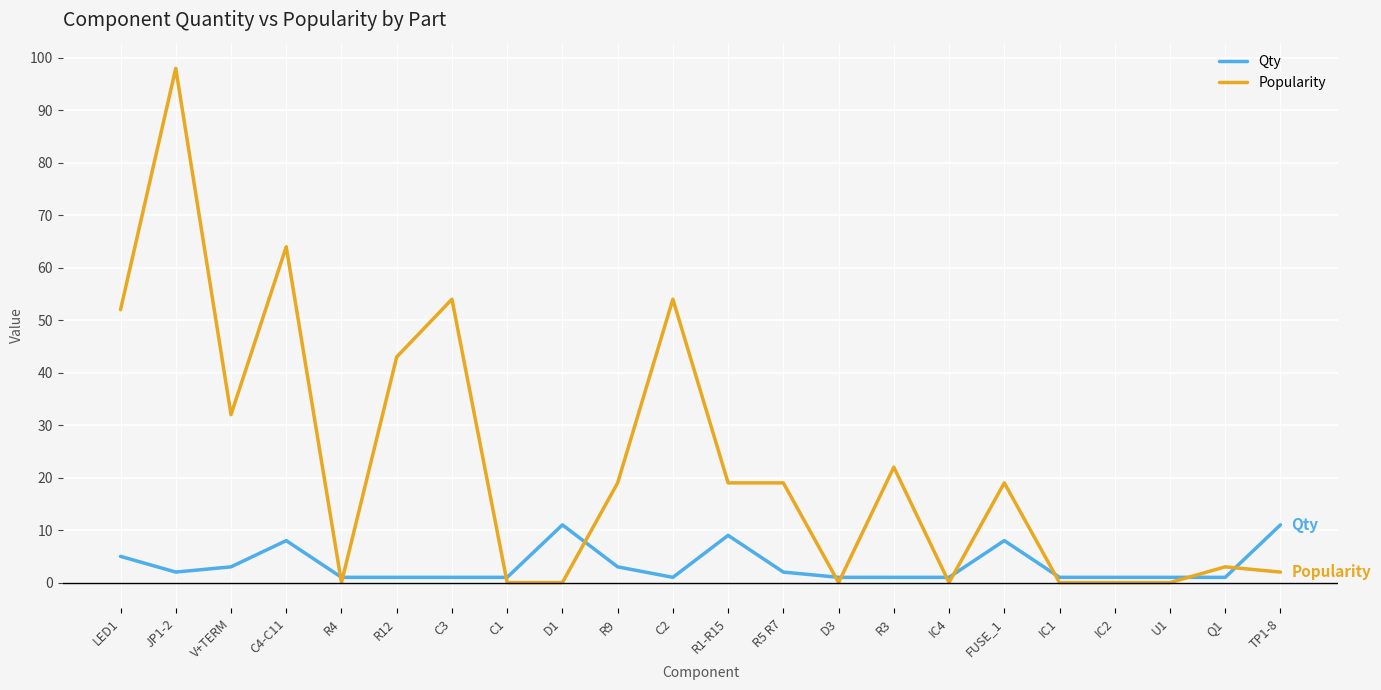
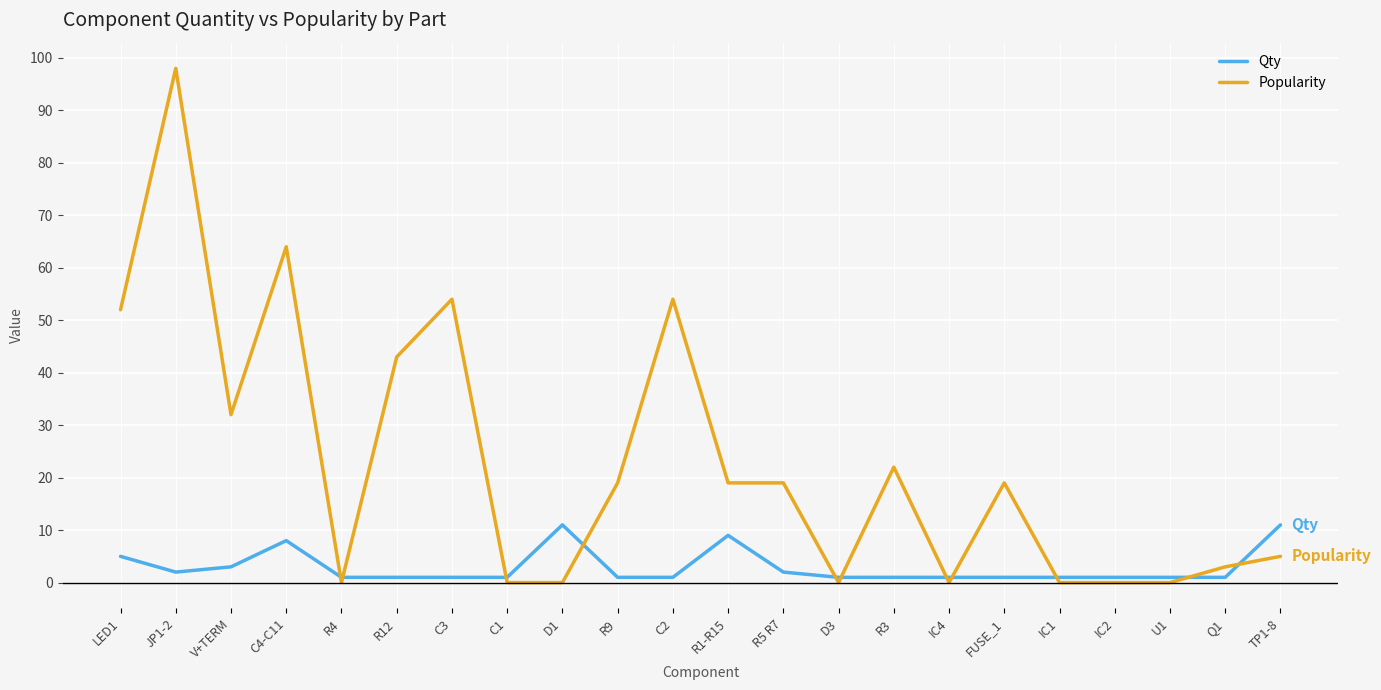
  {
    "Qty": {
      "LED1": 5,
      "JP1-2": 2,
      "V+TERM": 3,
      "C4-C11": 8,
      "R4": 1,
      "R12": 1,
      "C3": 1,
      "C1": 1,
      "D1": 11,
-     "R9": 3,
+     "R9": 1,
      "C2": 1,
      "R1-R15": 9,
      "R5 R7": 2,
      "D3": 1,
      "R3": 1,
      "IC4": 1,
-     "FUSE_1": 8,
+     "FUSE_1": 1,
      "IC1": 1,
      "IC2": 1,
      "U1": 1,
      "Q1": 1,
      "TP1-8": 11
    },
    "Popularity": {
      "LED1": 52,
      "JP1-2": 98,
      "V+TERM": 32,
      "C4-C11": 64,
      "R4": 0,
      "R12": 43,
      "C3": 54,
      "C1": 0,
      "D1": 0,
      "R9": 19,
      "C2": 54,
      "R1-R15": 19,
      "R5 R7": 19,
      "D3": 0,
      "R3": 22,
      "IC4": 0,
      "FUSE_1": 19,
      "IC1": 0,
      "IC2": 0,
      "U1": 0,
      "Q1": 3,
-     "TP1-8": 2
+     "TP1-8": 5
    }
  }
